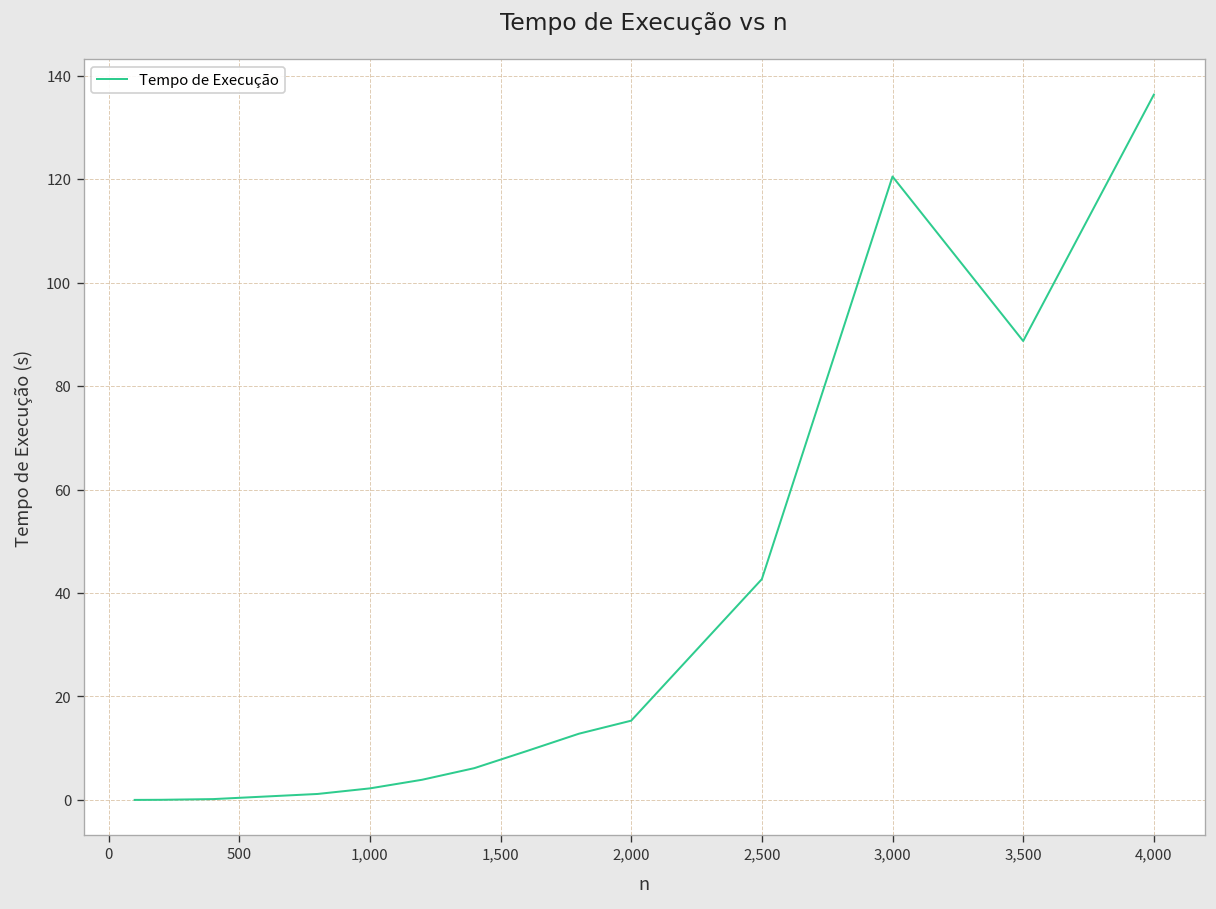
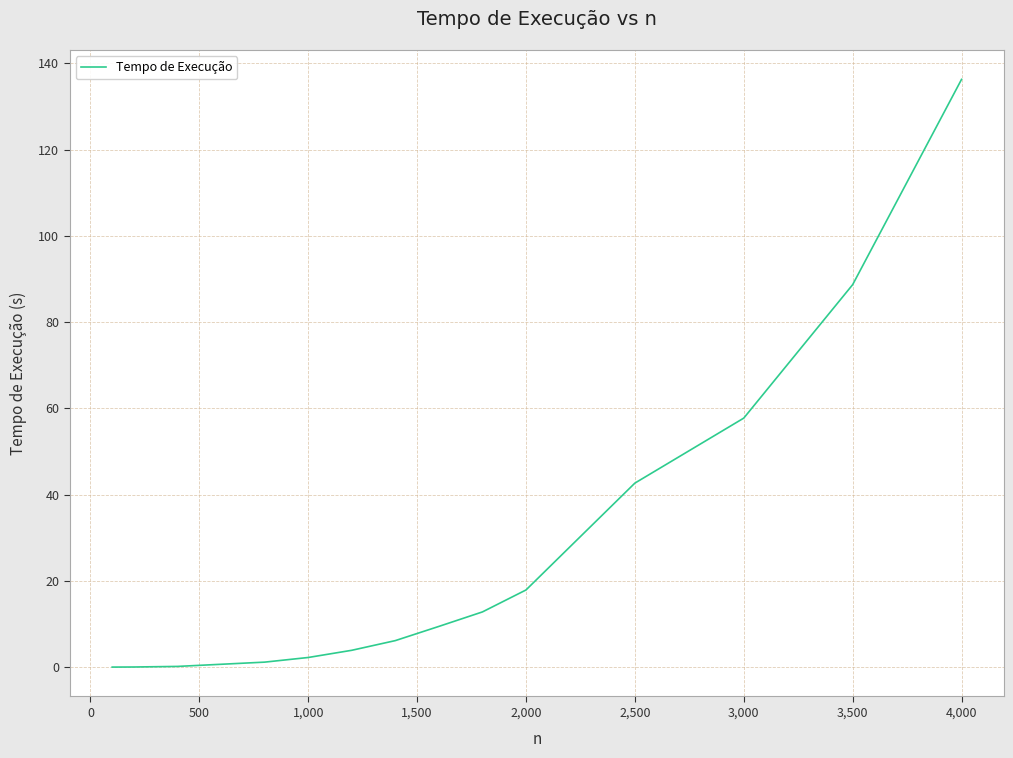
  {
    "1,000": 2,
-   "2,000": 15,
+   "2,000": 18,
    "2,500": 43,
-   "3,000": 120,
+   "3,000": 58,
    "3,500": 89,
    "4,000": 136
  }
